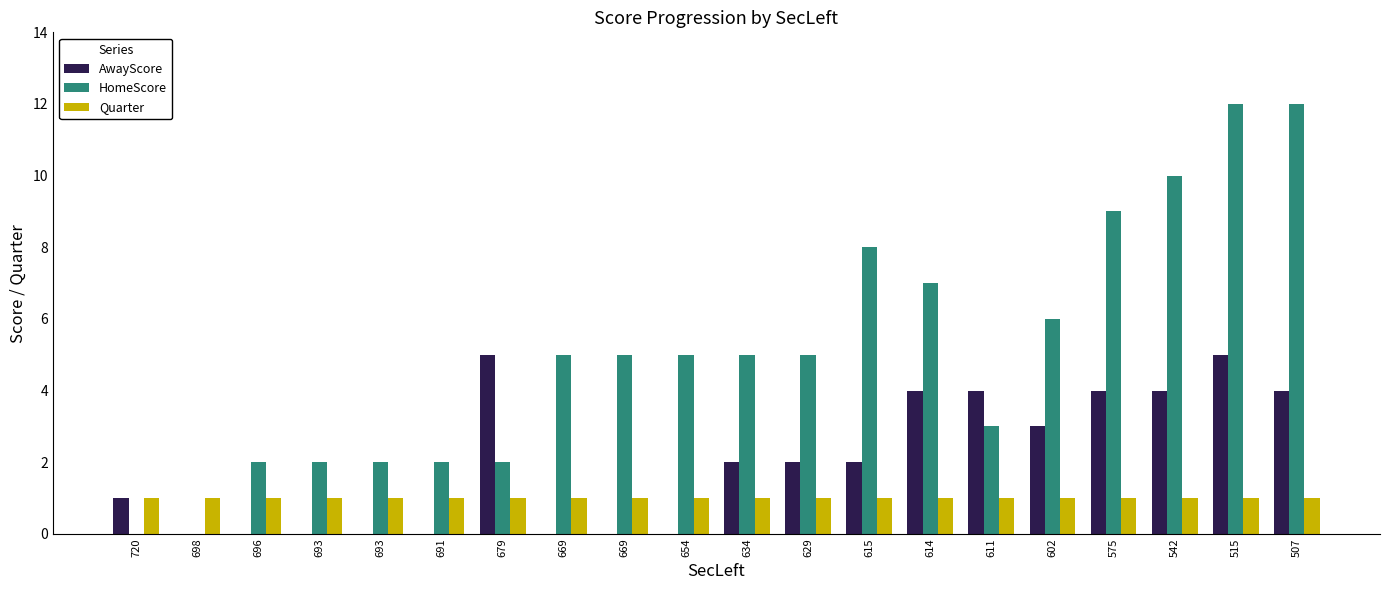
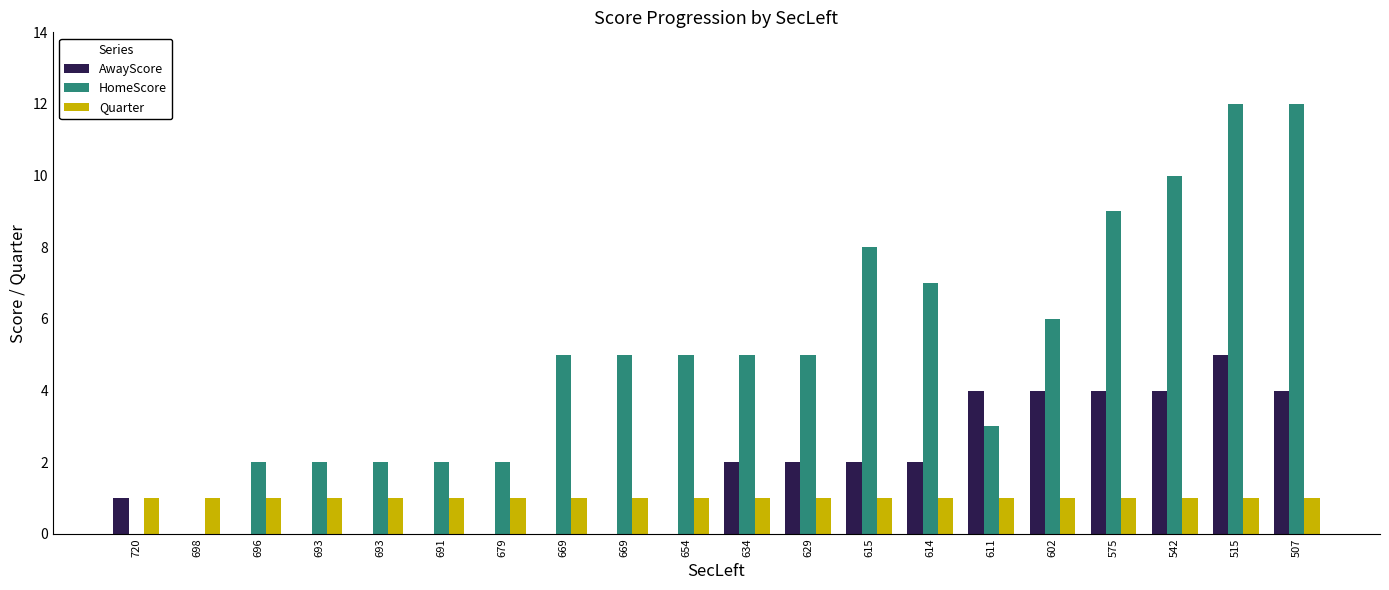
  {
    "AwayScore": {
      "720": 1,
      "698": 0,
      "696": 0,
      "691": 0,
-     "679": 5,
+     "679": 0,
      "654": 0,
      "634": 2,
      "629": 2,
      "615": 2,
-     "614": 4,
+     "614": 2,
      "611": 4,
-     "602": 3,
+     "602": 4,
      "575": 4,
      "542": 4,
      "515": 5,
      "507": 4
    },
    "HomeScore": {
      "720": 0,
      "698": 0,
      "696": 2,
      "691": 2,
      "679": 2,
      "654": 5,
      "634": 5,
      "629": 5,
      "615": 8,
      "614": 7,
      "611": 3,
      "602": 6,
      "575": 9,
      "542": 10,
      "515": 12,
      "507": 12
    },
    "Quarter": {
      "720": 1,
      "698": 1,
      "696": 1,
      "691": 1,
      "679": 1,
      "654": 1,
      "634": 1,
      "629": 1,
      "615": 1,
      "614": 1,
      "611": 1,
      "602": 1,
      "575": 1,
      "542": 1,
      "515": 1,
      "507": 1
    }
  }
